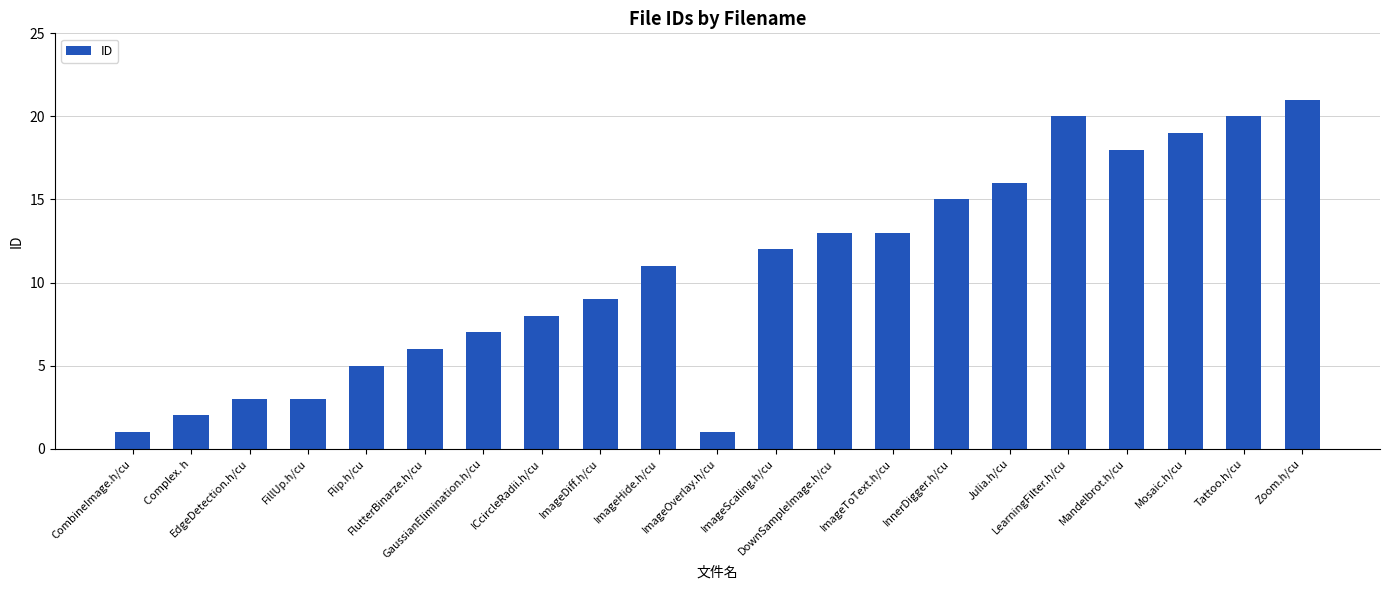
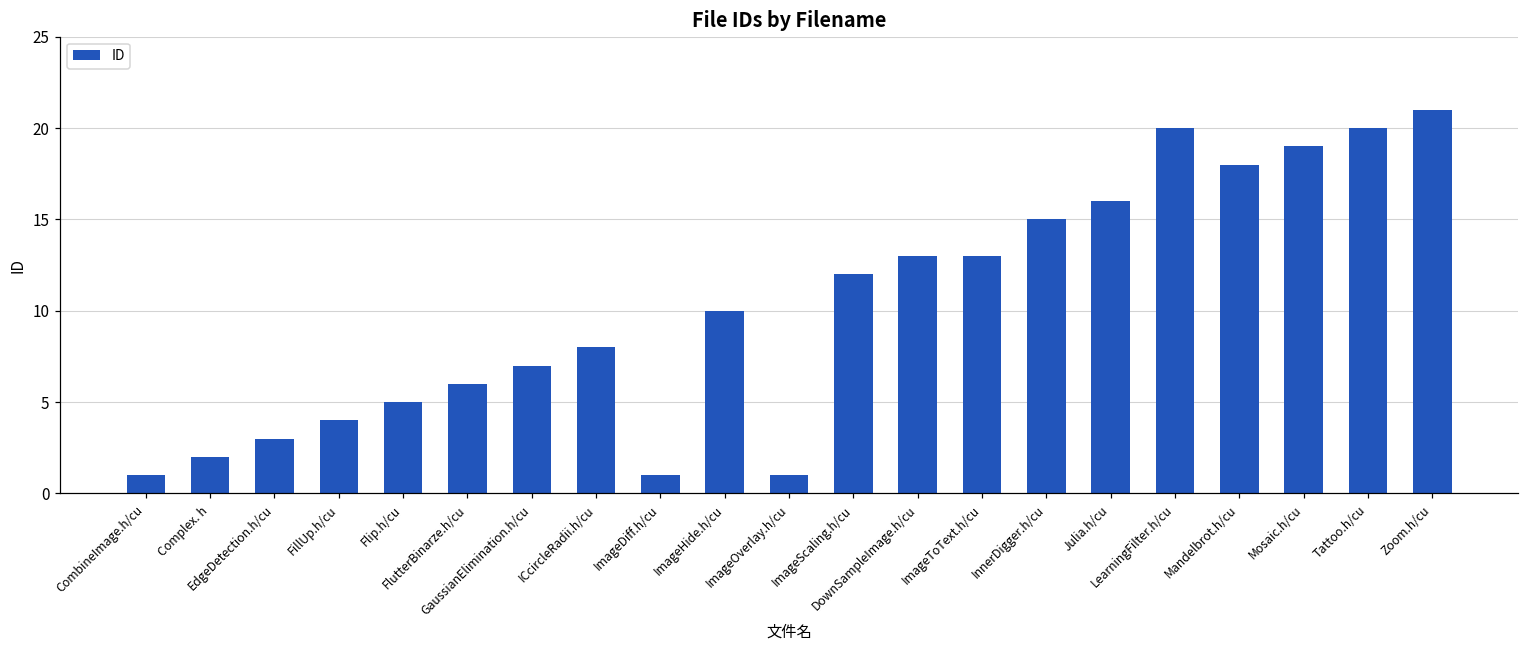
  {
    "CombineImage.h/cu": 1,
    "Complex. h": 2,
    "EdgeDetection.h/cu": 3,
-   "FillUp.h/cu": 3,
+   "FillUp.h/cu": 4,
    "Flip.h/cu": 5,
    "FlutterBinarze.h/cu": 6,
    "GaussianElimination.h/cu": 7,
    "ICcircleRadii.h/cu": 8,
-   "ImageDiff.h/cu": 9,
-   "ImageHide.h/cu": 11,
+   "ImageDiff.h/cu": 1,
+   "ImageHide.h/cu": 10,
    "ImageOverlay.h/cu": 1,
    "ImageScaling.h/cu": 12,
    "DownSampleImage.h/cu": 13,
    "ImageToText.h/cu": 13,
    "InnerDigger.h/cu": 15,
    "Julia.h/cu": 16,
    "LearningFilter.h/cu": 20,
    "Mandelbrot.h/cu": 18,
    "Mosaic.h/cu": 19,
    "Tattoo.h/cu": 20,
    "Zoom.h/cu": 21
  }
